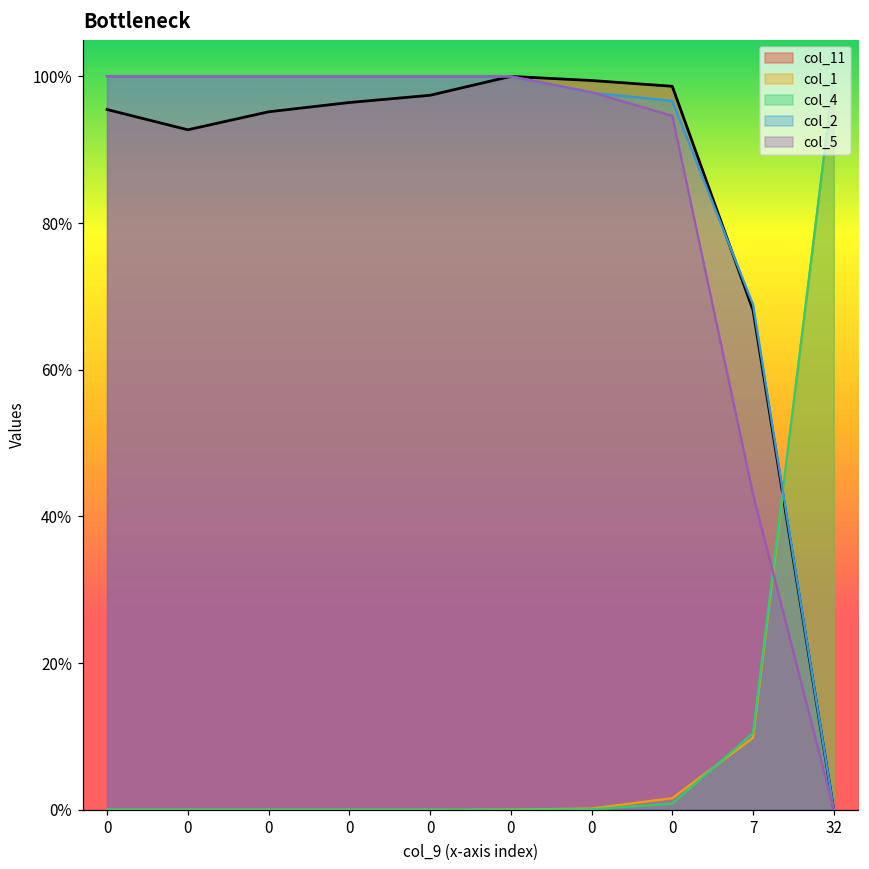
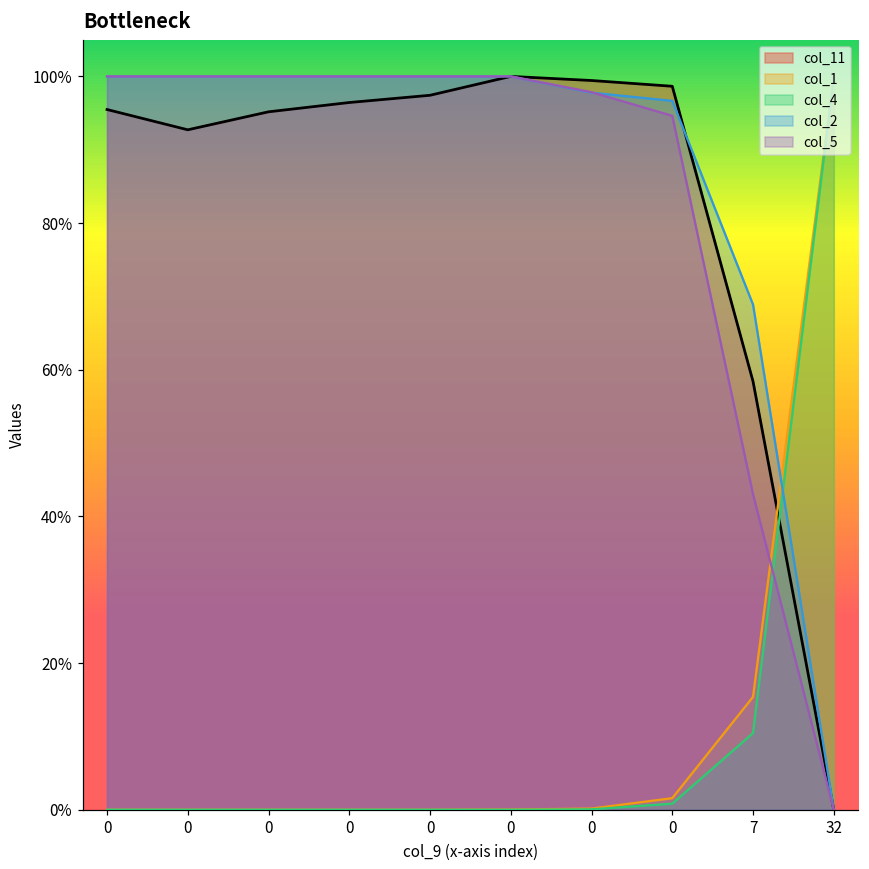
  {
    "col_11": {
-     "7": "68%"
+     "7": "58%"
    },
    "col_1": {
-     "7": "10%"
+     "7": "15%"
    },
    "col_4": {
      "7": "10%"
    },
    "col_2": {
      "7": "69%"
    },
    "col_5": {
      "7": "43%"
    }
  }
